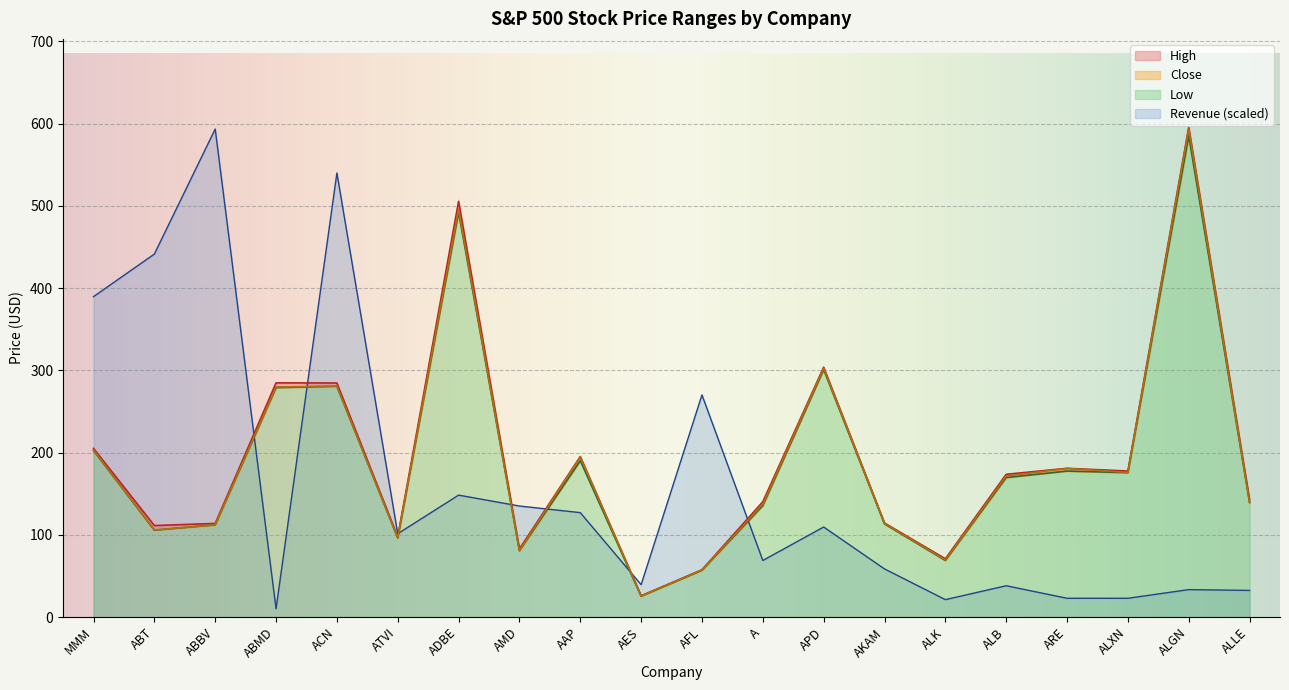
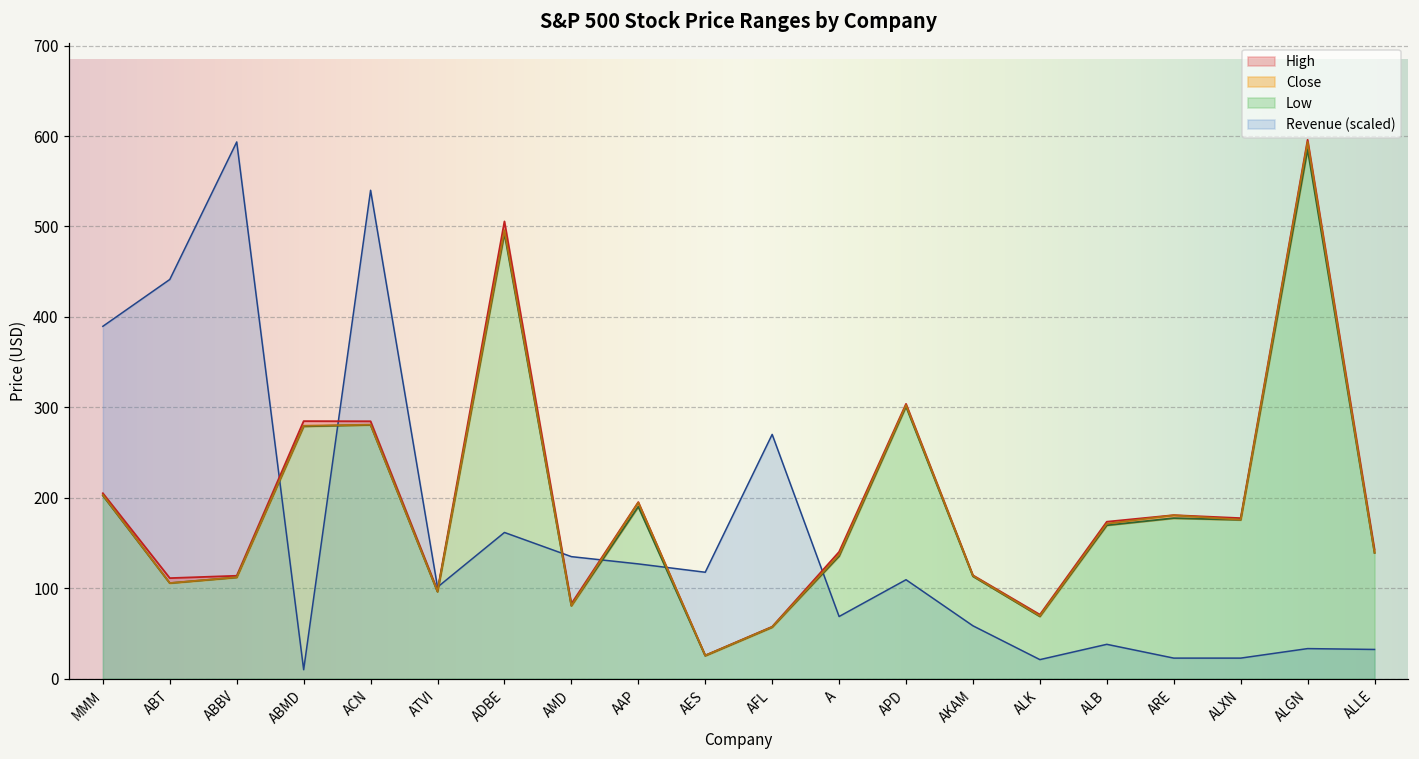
  {
    "Low": {
      "ADBE": 490,
      "AAP": 190,
      "ARE": 180,
      "ALGN": 590
    },
    "Revenue (scaled)": {
      "MMM": 390,
      "ABT": 440,
      "ABBV": 590,
      "ABMD": 10,
      "ACN": 540,
      "ATVI": 100,
-     "ADBE": 150,
+     "ADBE": 160,
      "AMD": 140,
      "AAP": 130,
-     "AES": 40,
+     "AES": 120,
      "AFL": 270,
      "A": 70,
      "APD": 110,
      "AKAM": 60,
      "ALK": 20,
      "ALB": 40,
      "ARE": 20,
      "ALXN": 20,
      "ALGN": 30,
      "ALLE": 30
    }
  }
